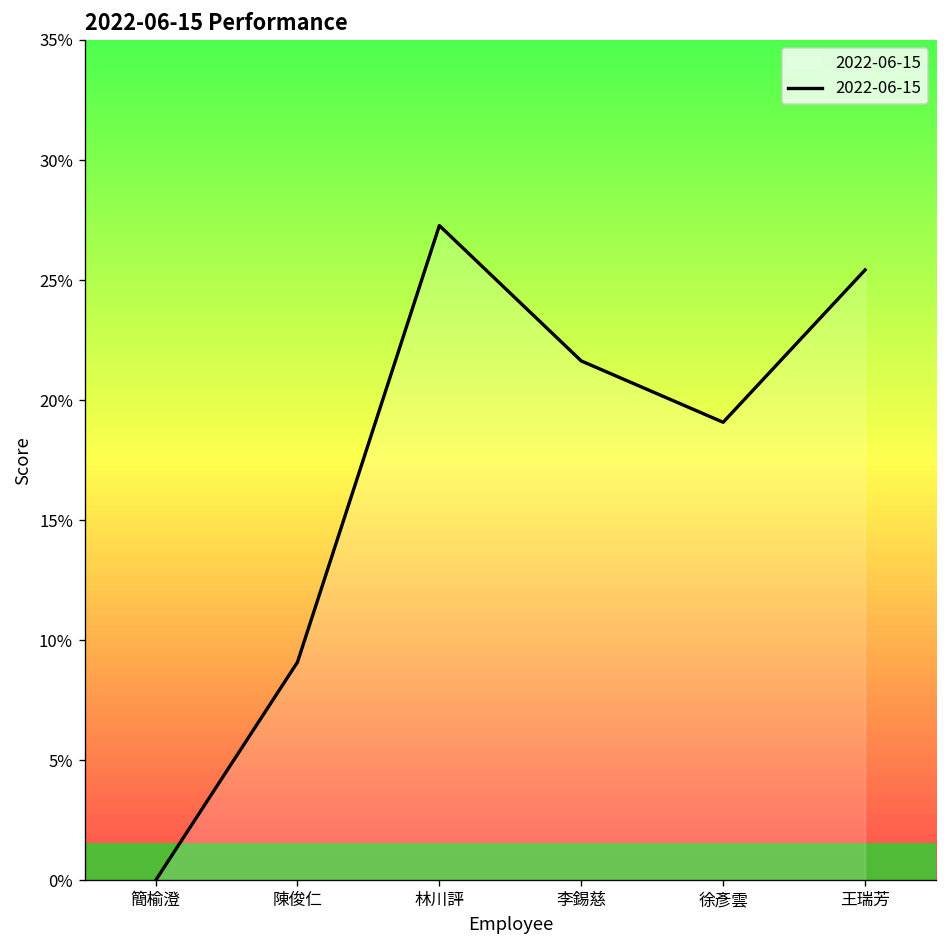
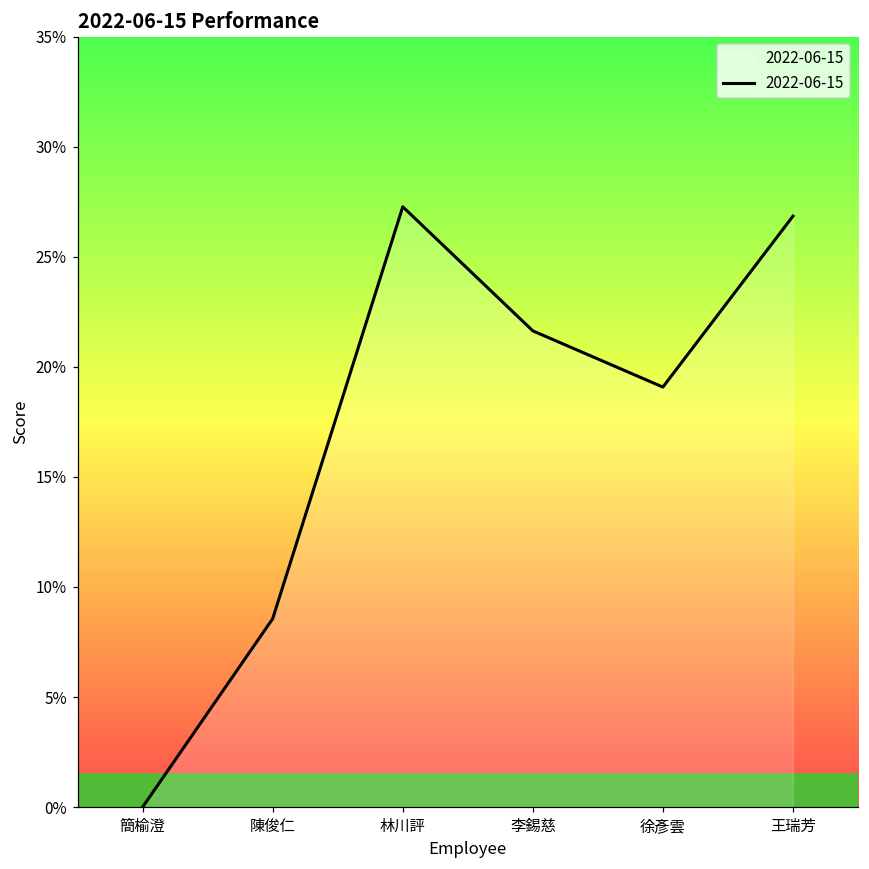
  {
-   "陳俊仁": "9.1%",
+   "陳俊仁": "8.6%",
    "林川評": "27.3%",
    "李錫慈": "21.6%",
    "徐彥雲": "19.1%",
-   "王瑞芳": "25.4%"
+   "王瑞芳": "26.8%"
  }
